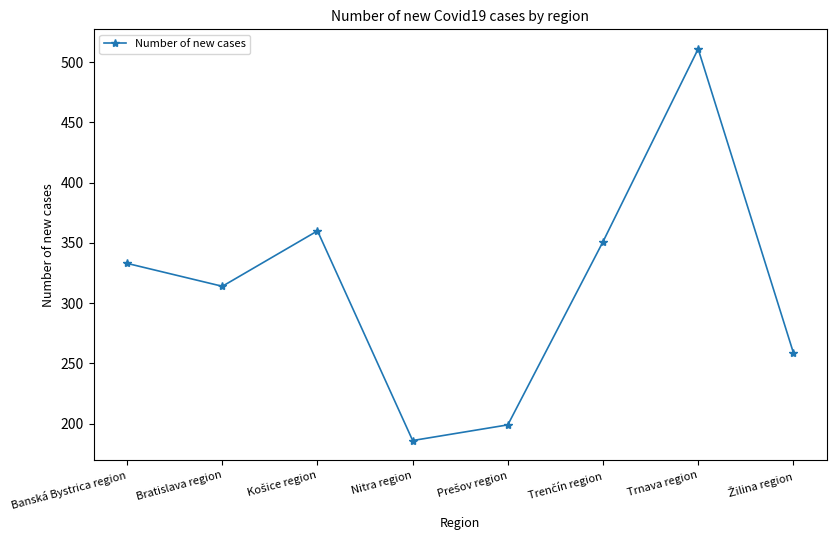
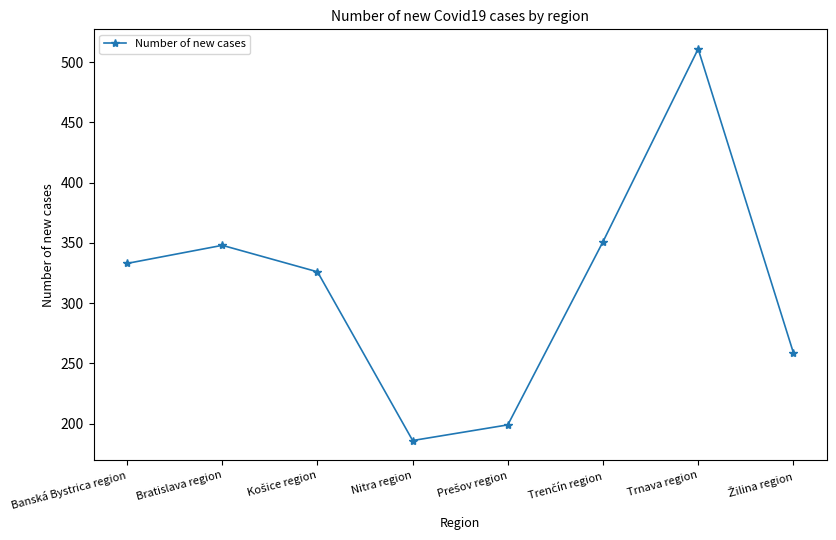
  {
    "Banská Bystrica region": 333,
-   "Bratislava region": 314,
-   "Košice region": 360,
+   "Bratislava region": 348,
+   "Košice region": 326,
    "Nitra region": 186,
    "Prešov region": 199,
    "Trenčín region": 351,
    "Trnava region": 511,
    "Žilina region": 259
  }
